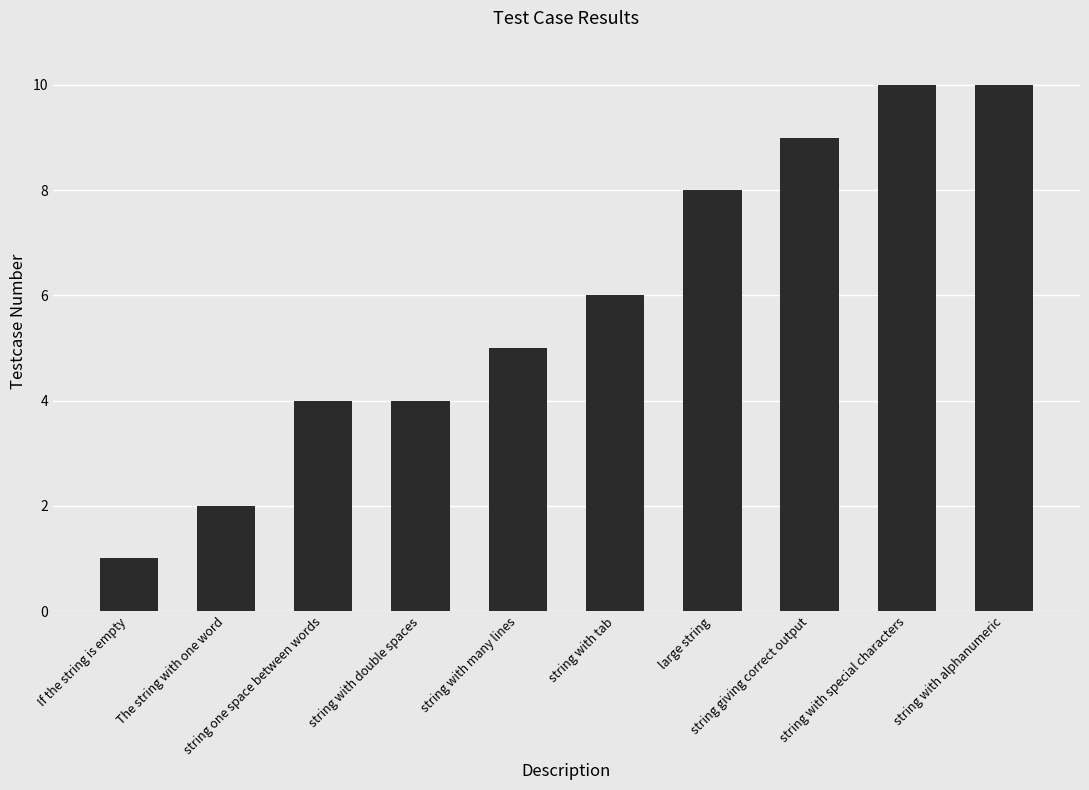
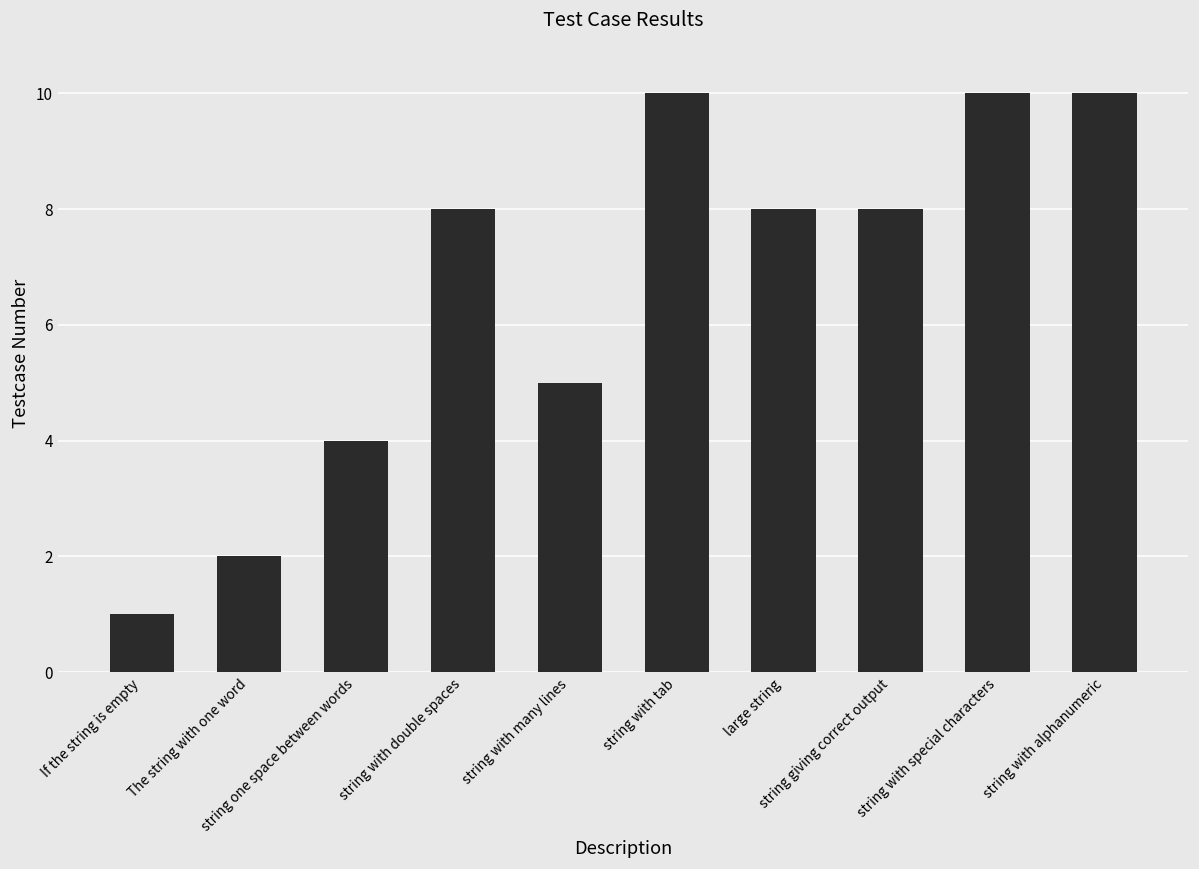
  {
    "If the string is empty": 1,
    "The string with one word": 2,
    "string one space between words": 4,
-   "string with double spaces": 4,
+   "string with double spaces": 8,
    "string with many lines": 5,
-   "string with tab": 6,
+   "string with tab": 10,
    "large string": 8,
-   "string giving correct output": 9,
+   "string giving correct output": 8,
    "string with special characters": 10,
    "string with alphanumeric": 10
  }
